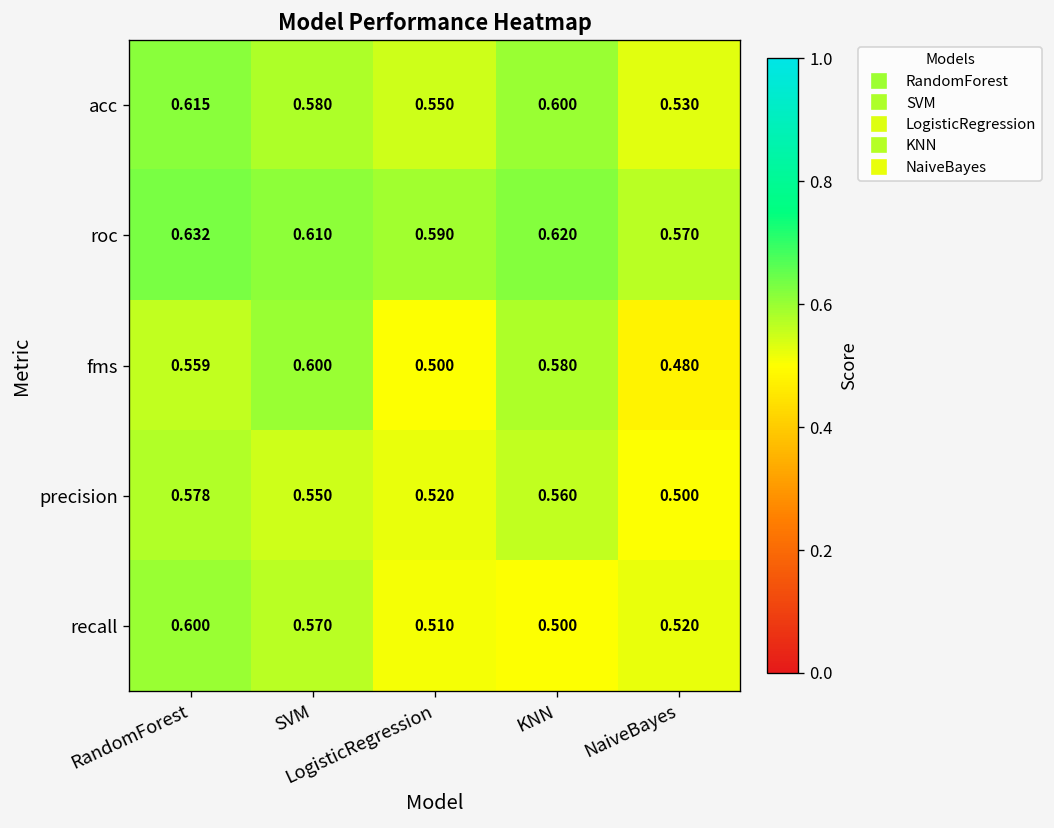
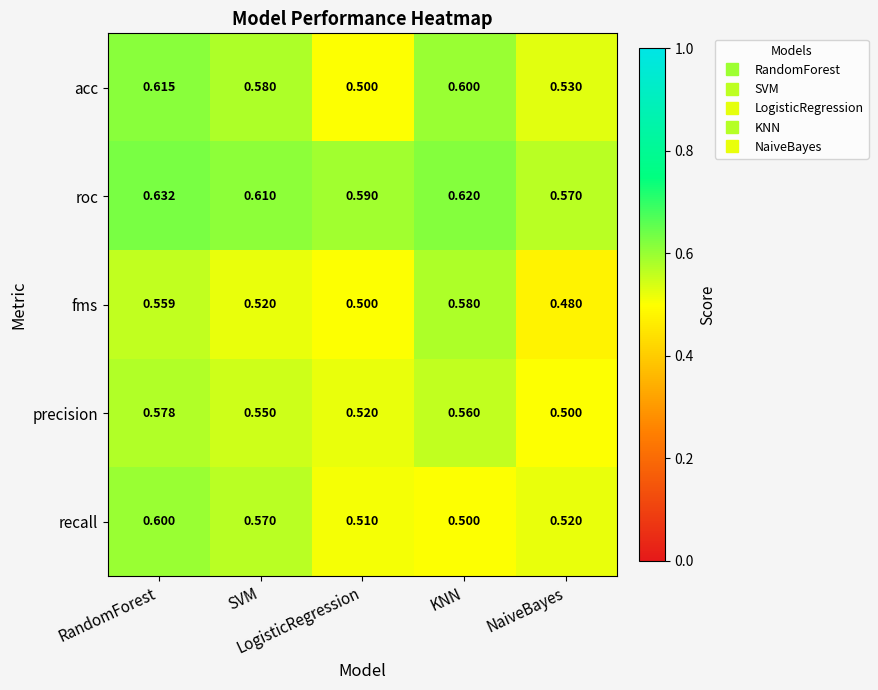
  {
    "acc": {
      "RandomForest": 0.615,
      "SVM": 0.580,
-     "LogisticRegression": 0.550,
+     "LogisticRegression": 0.500,
      "KNN": 0.600,
      "NaiveBayes": 0.530
    },
    "roc": {
      "RandomForest": 0.632,
      "SVM": 0.610,
      "LogisticRegression": 0.590,
      "KNN": 0.620,
      "NaiveBayes": 0.570
    },
    "fms": {
      "RandomForest": 0.559,
-     "SVM": 0.600,
+     "SVM": 0.520,
      "LogisticRegression": 0.500,
      "KNN": 0.580,
      "NaiveBayes": 0.480
    },
    "precision": {
      "RandomForest": 0.578,
      "SVM": 0.550,
      "LogisticRegression": 0.520,
      "KNN": 0.560,
      "NaiveBayes": 0.500
    },
    "recall": {
      "RandomForest": 0.600,
      "SVM": 0.570,
      "LogisticRegression": 0.510,
      "KNN": 0.500,
      "NaiveBayes": 0.520
    }
  }
